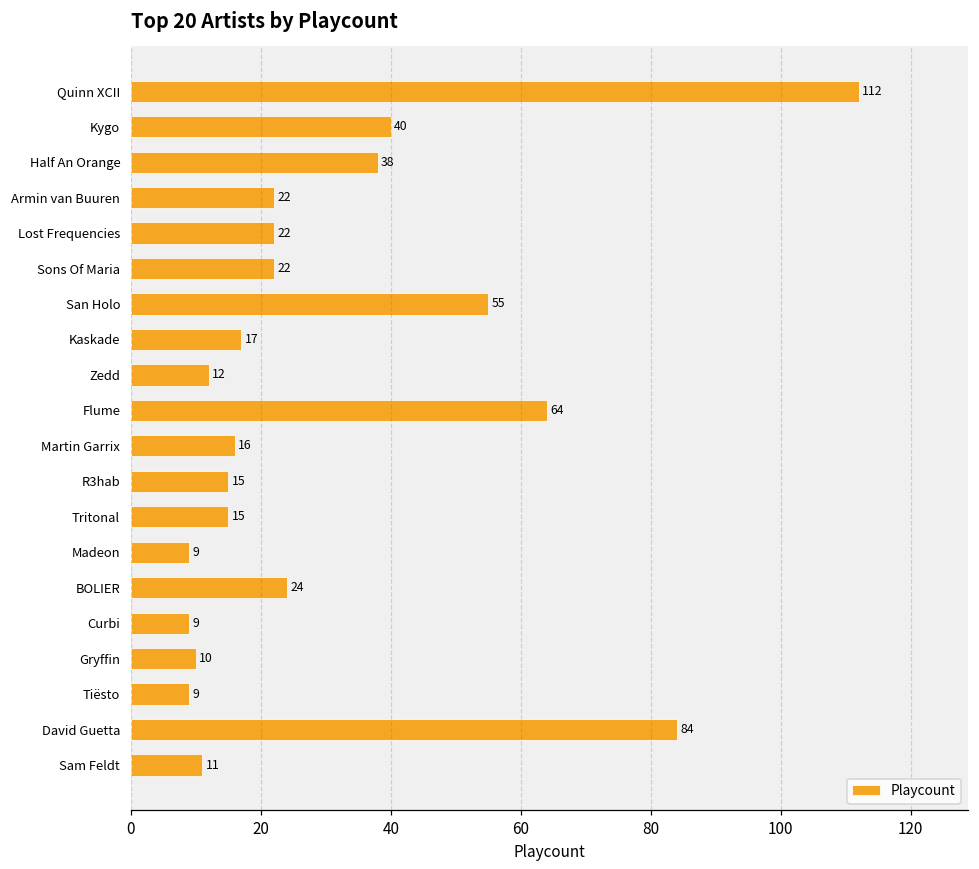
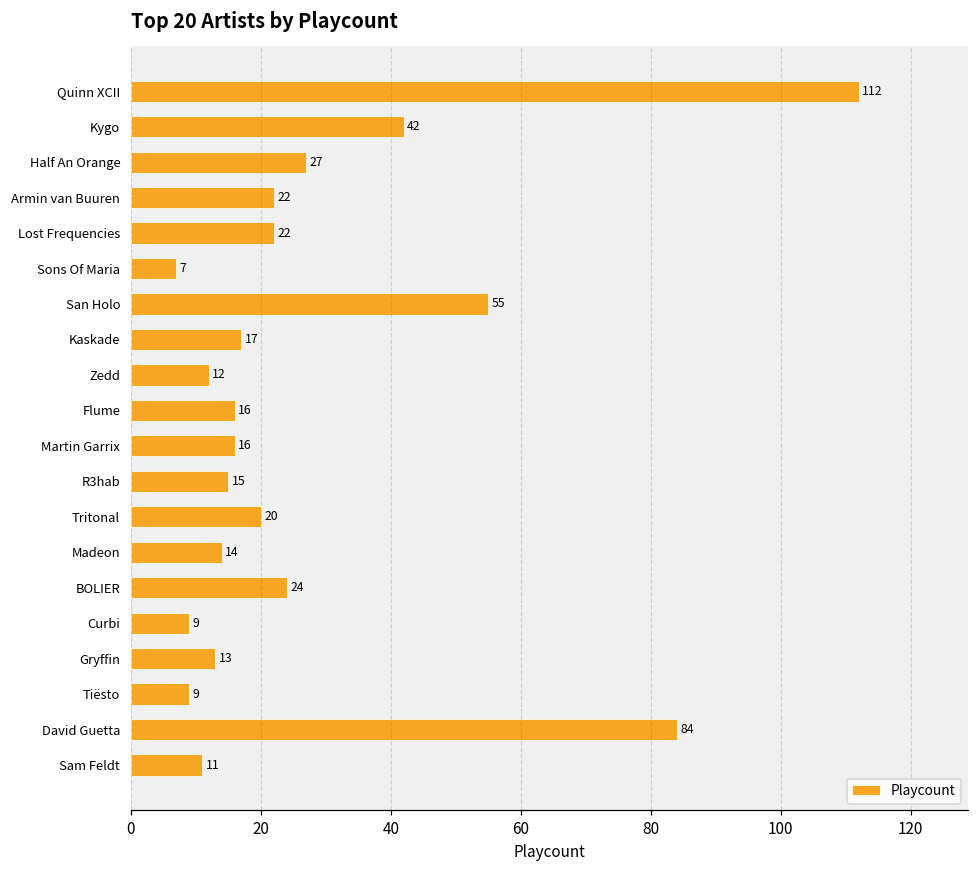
  {
    "Quinn XCII": 112,
-   "Kygo": 40,
-   "Half An Orange": 38,
+   "Kygo": 42,
+   "Half An Orange": 27,
    "Armin van Buuren": 22,
    "Lost Frequencies": 22,
-   "Sons Of Maria": 22,
+   "Sons Of Maria": 7,
    "San Holo": 55,
    "Kaskade": 17,
    "Zedd": 12,
-   "Flume": 64,
+   "Flume": 16,
    "Martin Garrix": 16,
    "R3hab": 15,
-   "Tritonal": 15,
-   "Madeon": 9,
+   "Tritonal": 20,
+   "Madeon": 14,
    "BOLIER": 24,
    "Curbi": 9,
-   "Gryffin": 10,
+   "Gryffin": 13,
    "Tiësto": 9,
    "David Guetta": 84,
    "Sam Feldt": 11
  }
